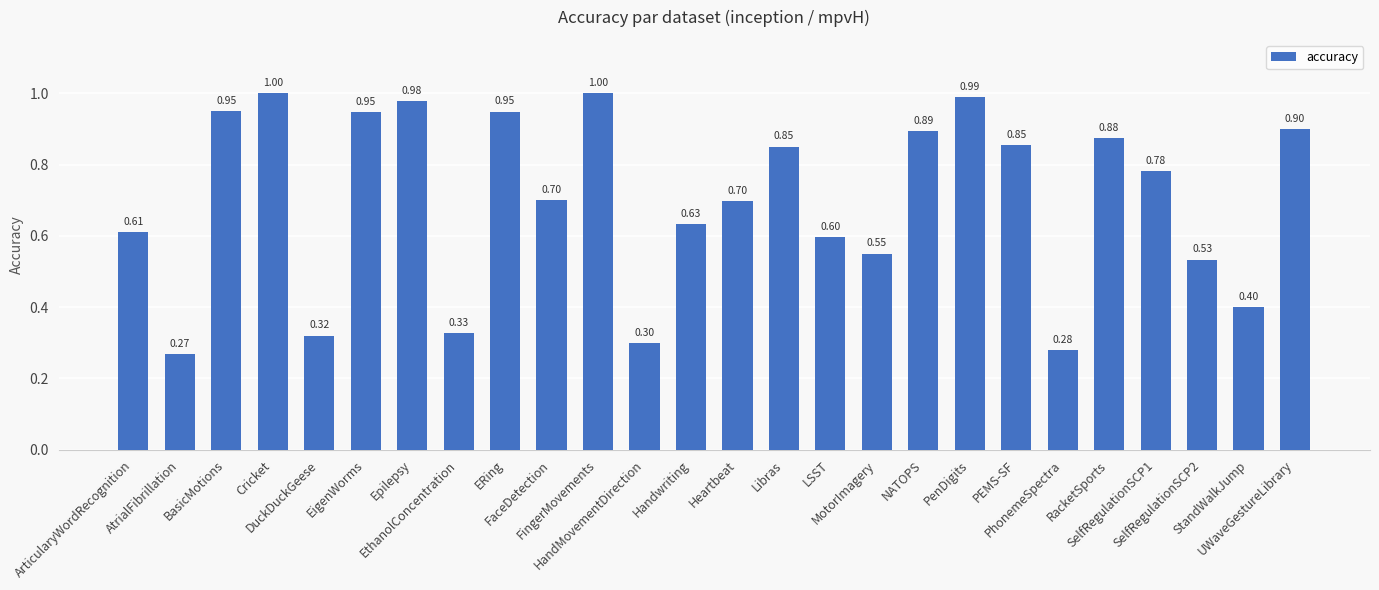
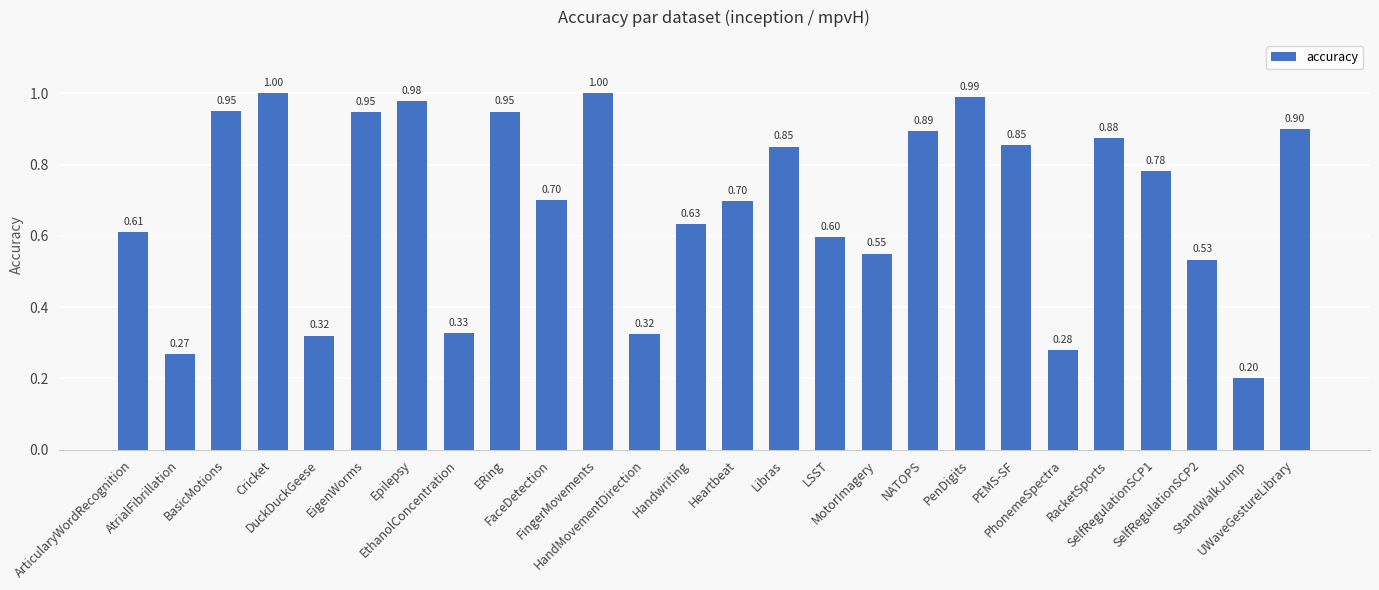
  {
    "ArticularyWordRecognition": 0.61,
    "AtrialFibrillation": 0.27,
    "BasicMotions": 0.95,
    "Cricket": 1.00,
    "DuckDuckGeese": 0.32,
    "EigenWorms": 0.95,
    "Epilepsy": 0.98,
    "EthanolConcentration": 0.33,
    "ERing": 0.95,
    "FaceDetection": 0.70,
    "FingerMovements": 1.00,
-   "HandMovementDirection": 0.30,
+   "HandMovementDirection": 0.32,
    "Handwriting": 0.63,
    "Heartbeat": 0.70,
    "Libras": 0.85,
    "LSST": 0.60,
    "MotorImagery": 0.55,
    "NATOPS": 0.89,
    "PenDigits": 0.99,
    "PEMS-SF": 0.85,
    "PhonemeSpectra": 0.28,
    "RacketSports": 0.88,
    "SelfRegulationSCP1": 0.78,
    "SelfRegulationSCP2": 0.53,
-   "StandWalkJump": 0.40,
+   "StandWalkJump": 0.20,
    "UWaveGestureLibrary": 0.90
  }
